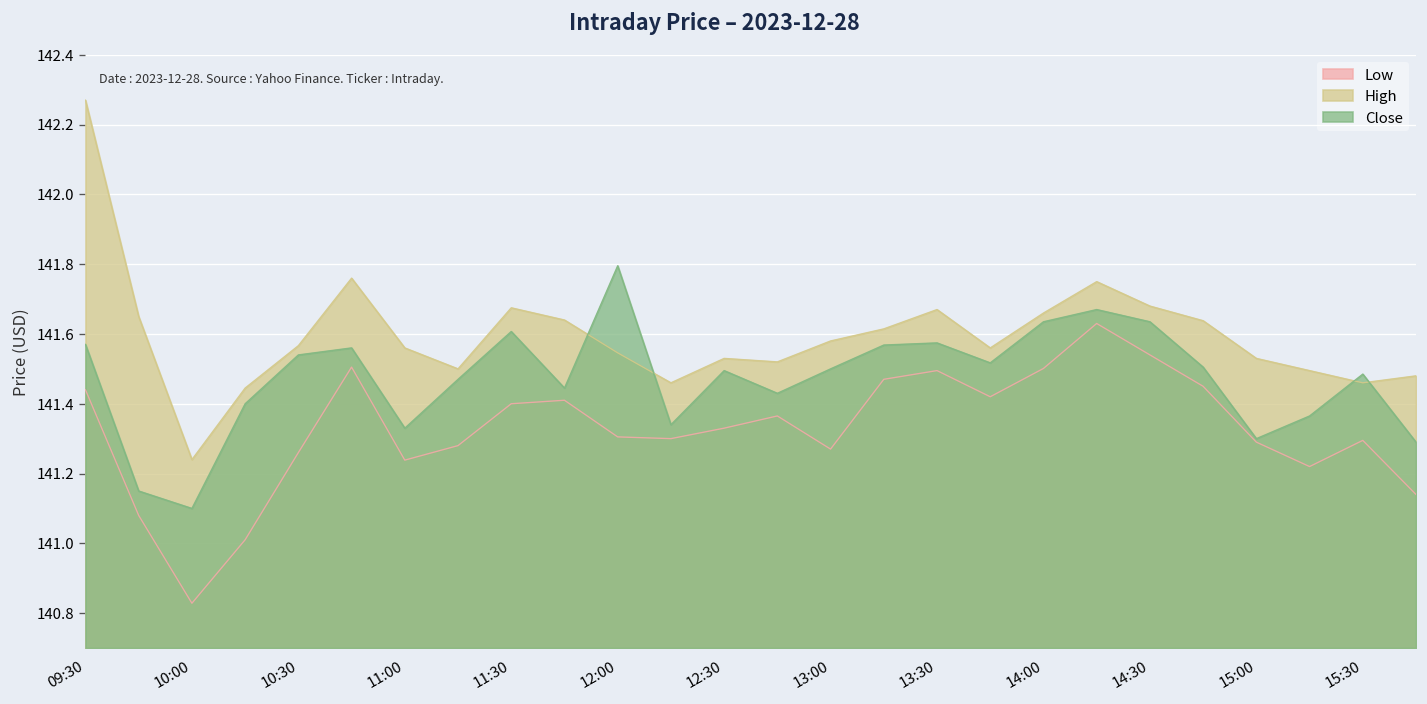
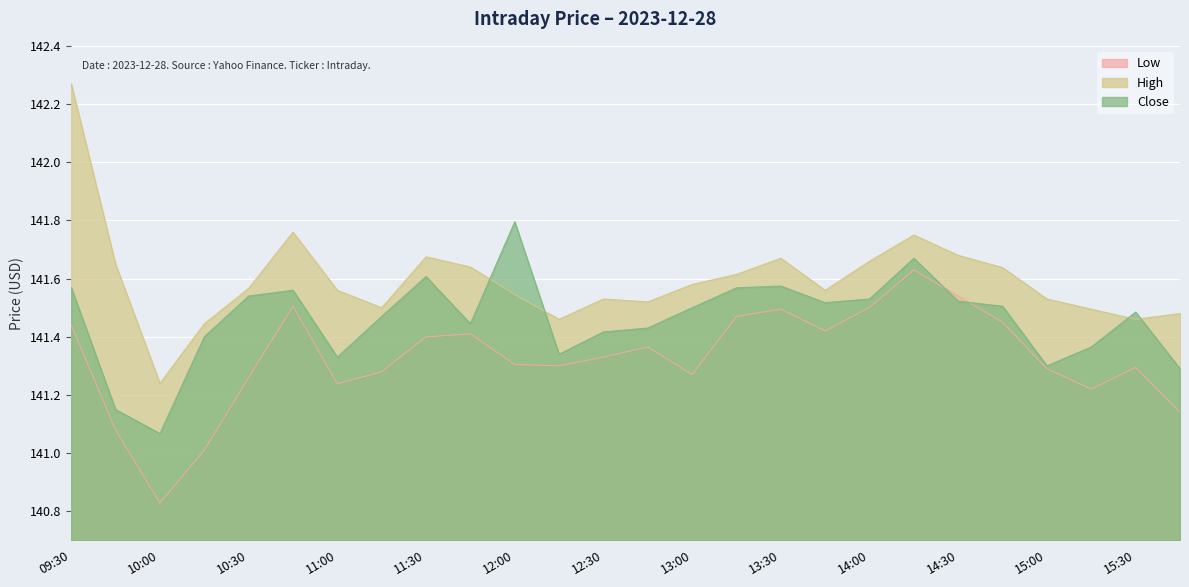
  {
    "Close": {
      "09:30": 141.57,
-     "10:00": 141.10,
+     "10:00": 141.07,
      "10:30": 141.54,
      "11:00": 141.33,
      "11:30": 141.61,
      "12:00": 141.80,
-     "12:30": 141.49,
+     "12:30": 141.42,
      "13:00": 141.50,
      "13:30": 141.57,
-     "14:00": 141.63,
-     "14:30": 141.63,
+     "14:00": 141.53,
+     "14:30": 141.52,
      "15:00": 141.30,
      "15:30": 141.49
    }
  }
